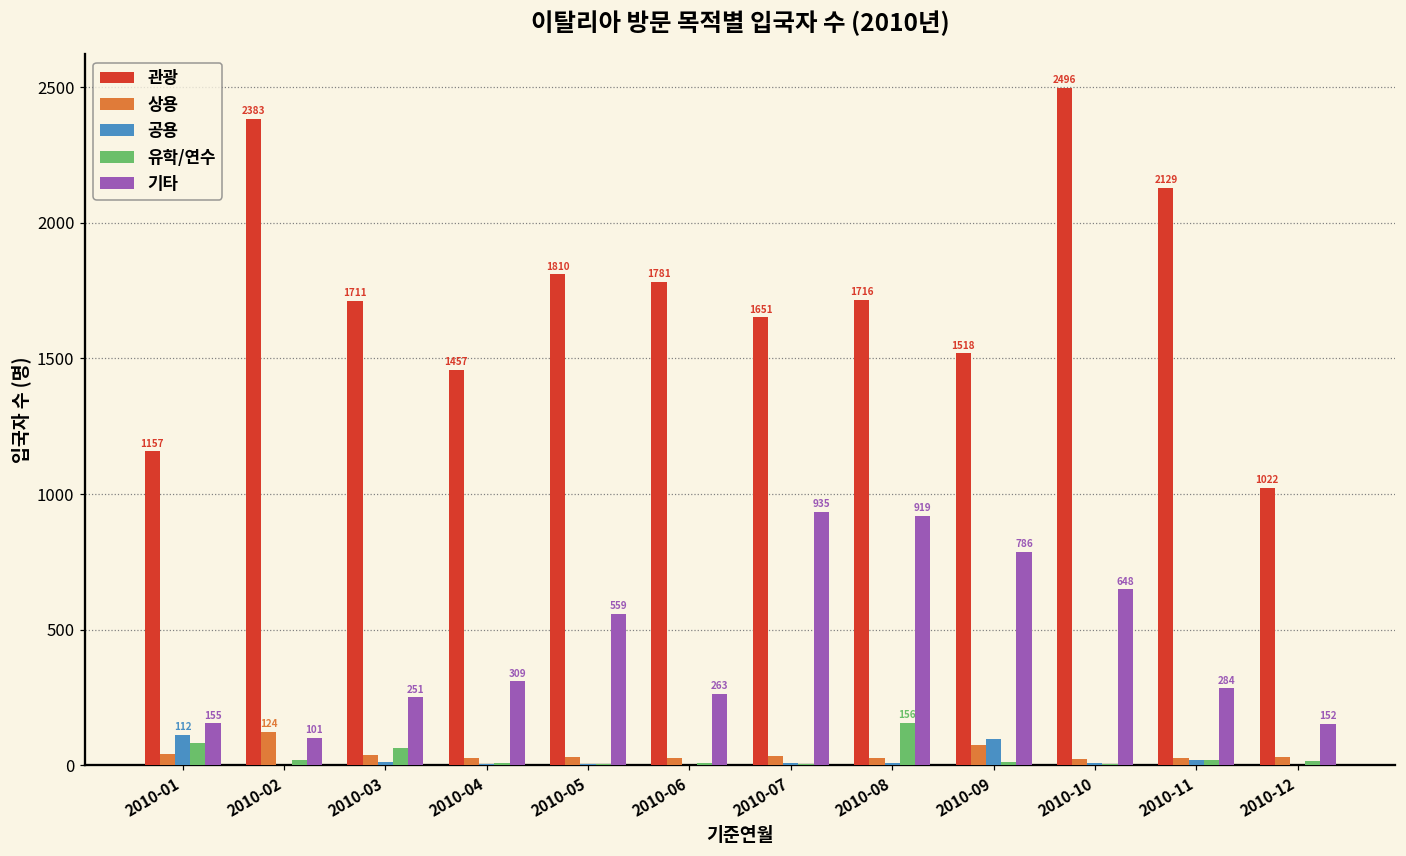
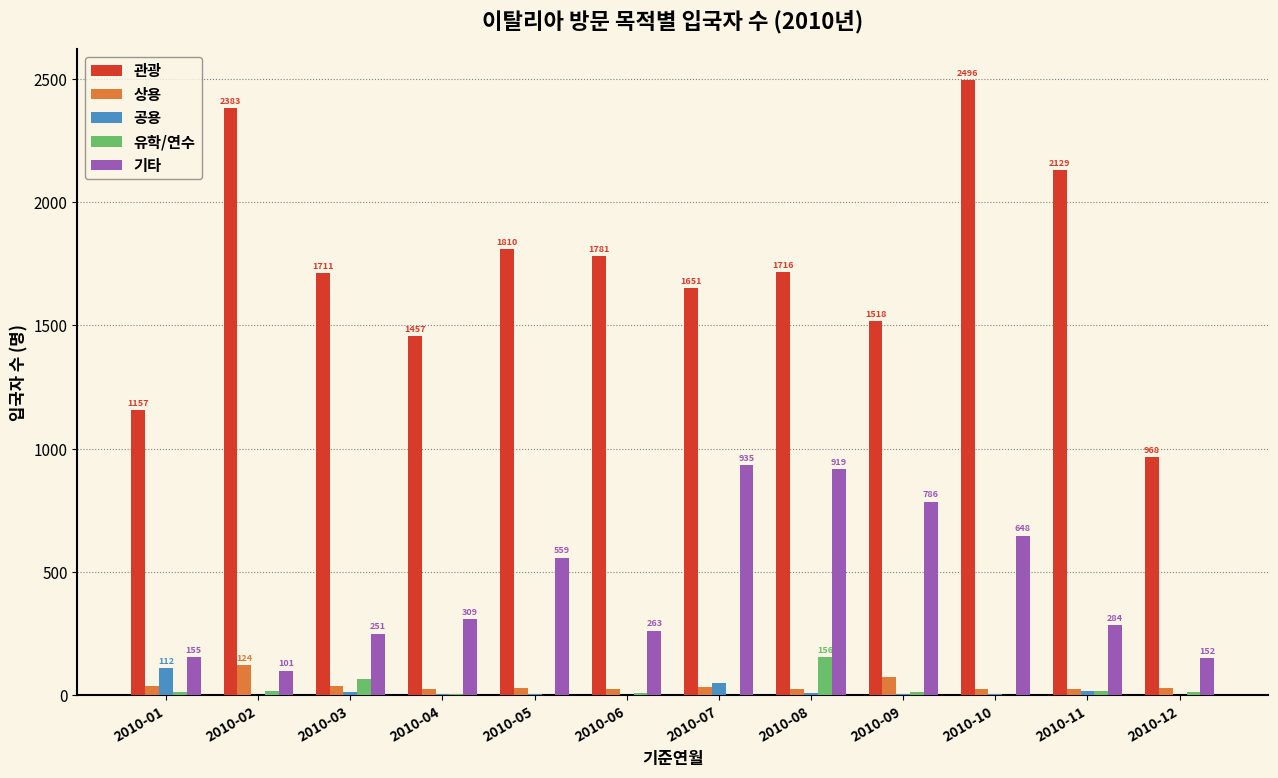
  {
    "관광": {
      "2010-01": 1157,
      "2010-02": 2383,
      "2010-03": 1711,
      "2010-04": 1457,
      "2010-05": 1810,
      "2010-06": 1781,
      "2010-07": 1651,
      "2010-08": 1716,
      "2010-09": 1518,
      "2010-10": 2496,
      "2010-11": 2129,
-     "2010-12": 1022
+     "2010-12": 968
    },
    "상용": {
      "2010-02": 124
    },
    "공용": {
      "2010-03": 10,
      "2010-06": 0,
-     "2010-07": 10,
-     "2010-09": 100,
+     "2010-07": 50,
+     "2010-09": 10,
      "2010-11": 20
    },
    "유학/연수": {
-     "2010-01": 80,
+     "2010-01": 10,
      "2010-02": 20,
      "2010-03": 70,
      "2010-09": 10,
      "2010-11": 20,
      "2010-12": 10
    },
    "기타": {
      "2010-01": 155,
      "2010-02": 101,
      "2010-03": 251,
      "2010-04": 309,
      "2010-05": 559,
      "2010-06": 263,
      "2010-07": 935,
      "2010-08": 919,
      "2010-09": 786,
      "2010-10": 648,
      "2010-11": 284,
      "2010-12": 152
    }
  }
